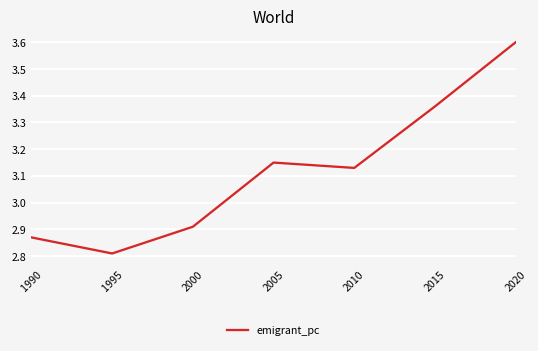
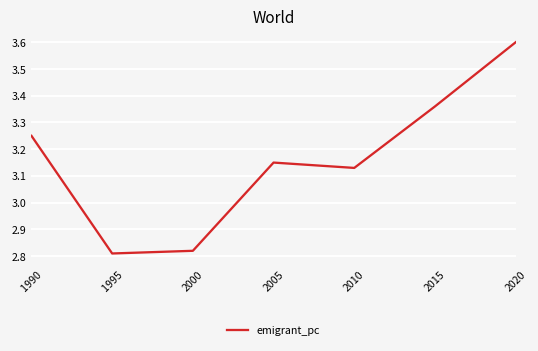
  {
-   "1990": 2.87,
+   "1990": 3.25,
    "1995": 2.81,
-   "2000": 2.91,
+   "2000": 2.82,
    "2005": 3.15,
    "2010": 3.13,
    "2015": 3.36,
    "2020": 3.60
  }
